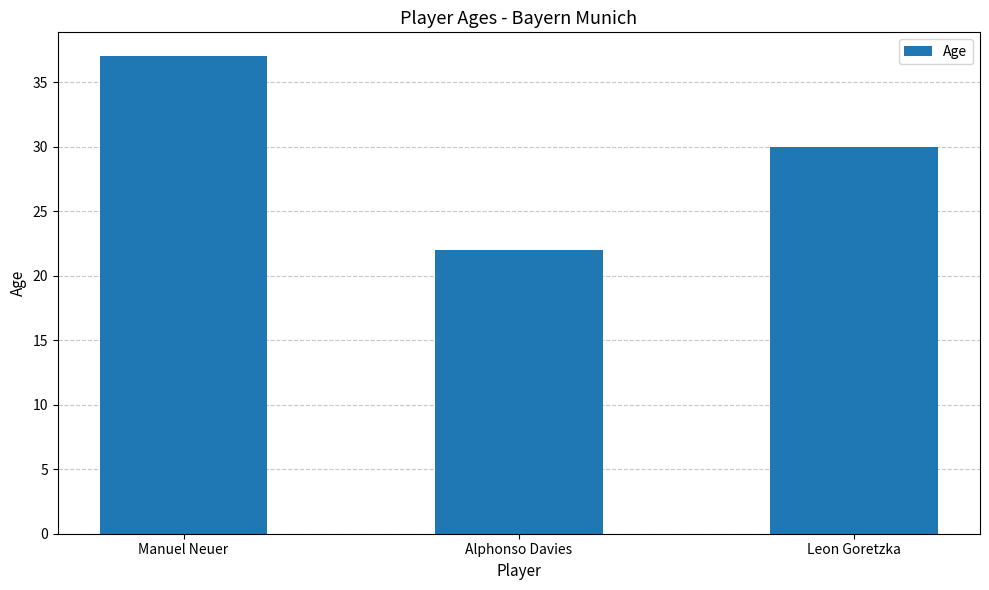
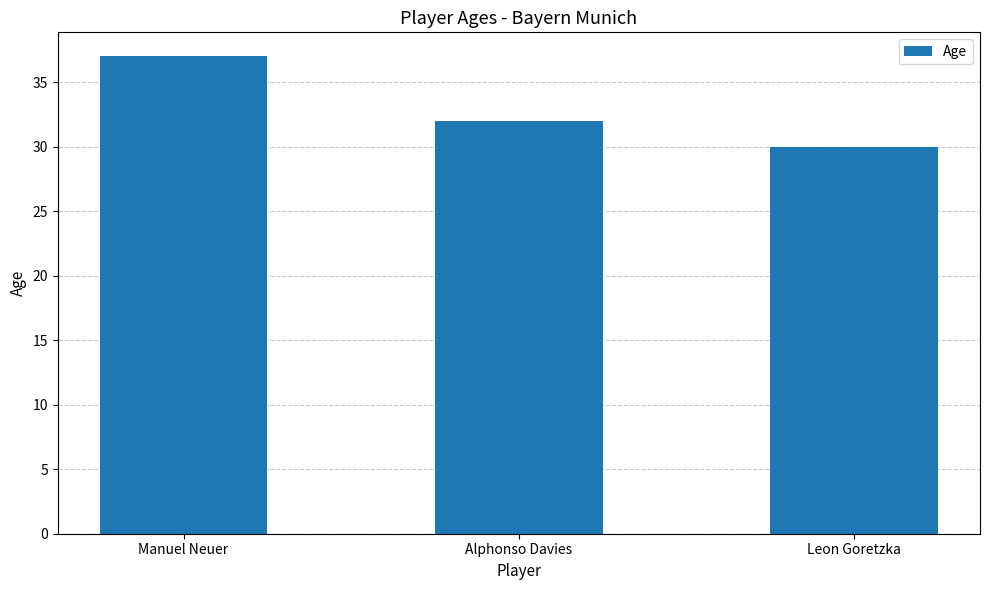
  {
    "Manuel Neuer": 37,
-   "Alphonso Davies": 22,
+   "Alphonso Davies": 32,
    "Leon Goretzka": 30
  }
